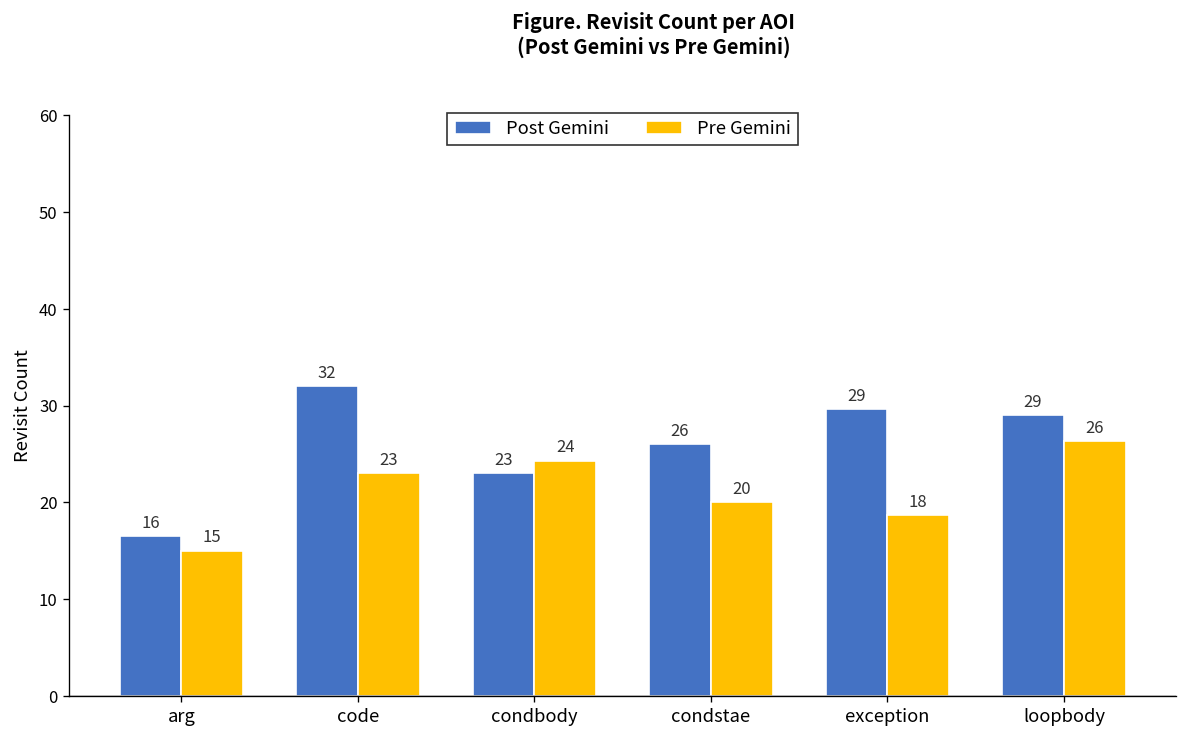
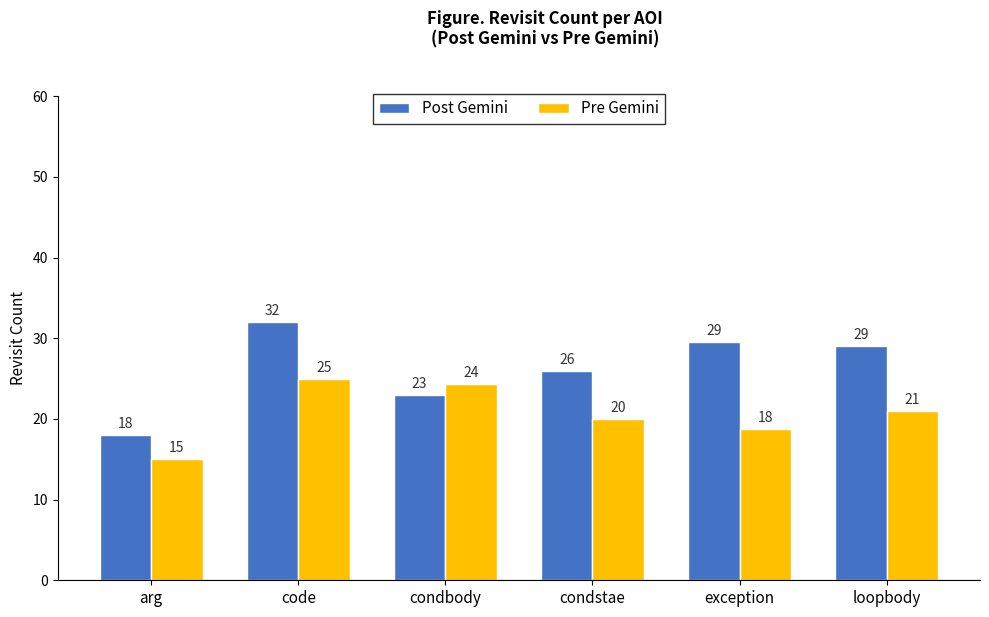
  {
    "Post Gemini": {
-     "arg": 16,
+     "arg": 18,
      "code": 32,
      "condbody": 23,
      "condstae": 26,
      "loopbody": 29
    },
    "Pre Gemini": {
      "arg": 15,
-     "code": 23,
+     "code": 25,
      "condbody": 24,
      "condstae": 20,
-     "loopbody": 26
+     "loopbody": 21
    }
  }
